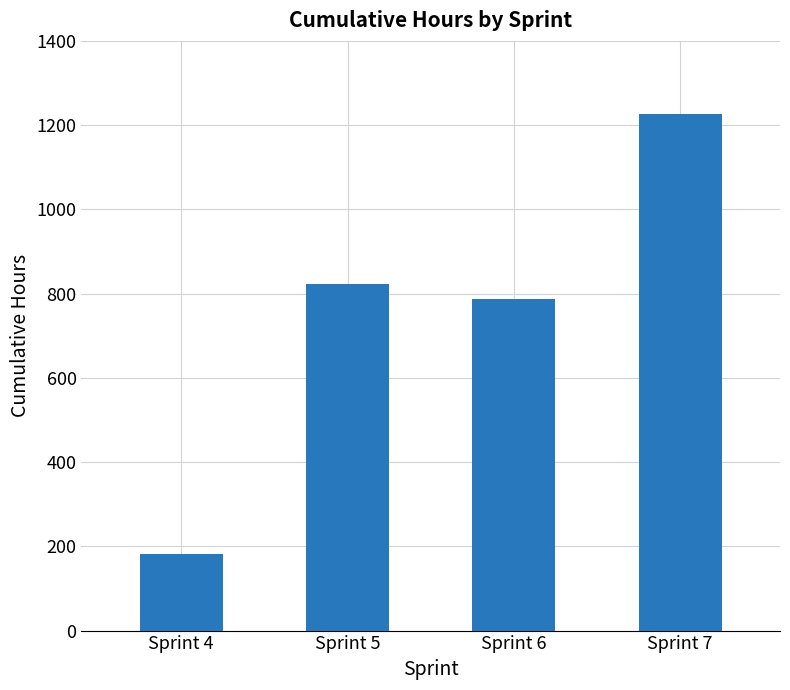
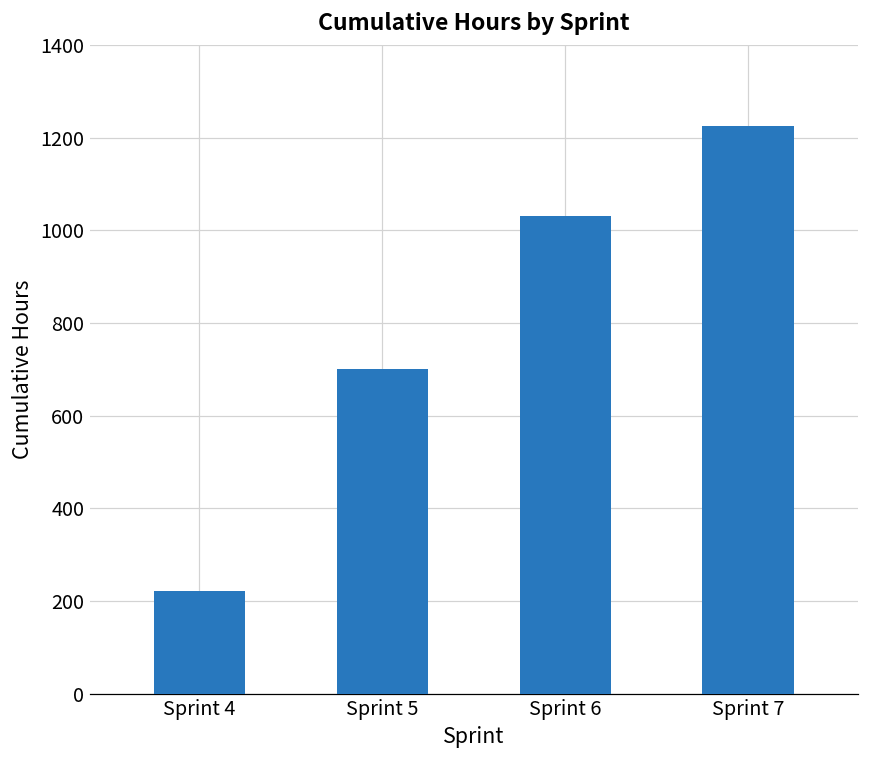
  {
-   "Sprint 4": 180,
-   "Sprint 5": 820,
-   "Sprint 6": 790,
+   "Sprint 4": 220,
+   "Sprint 5": 700,
+   "Sprint 6": 1030,
    "Sprint 7": 1230
  }
